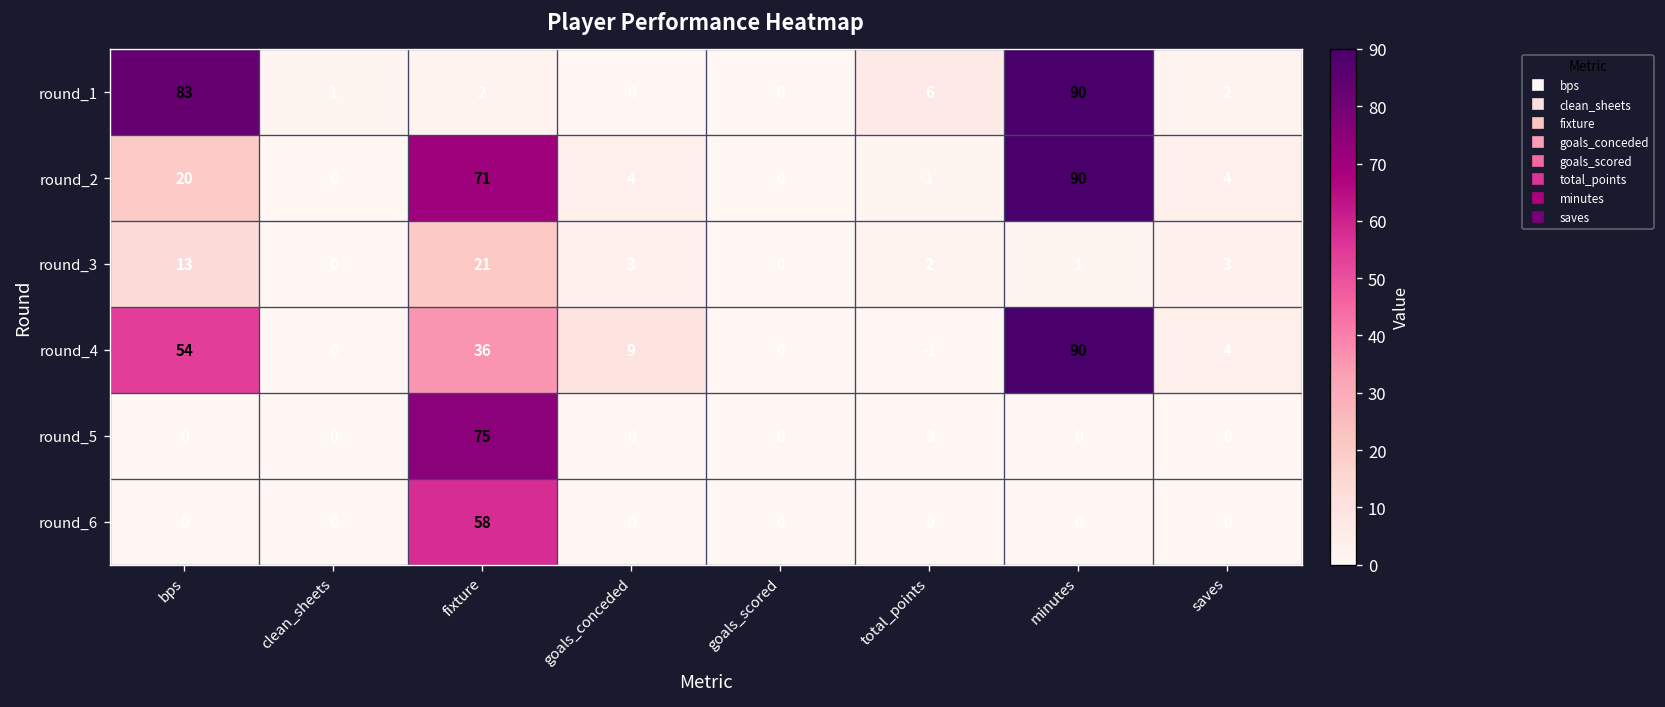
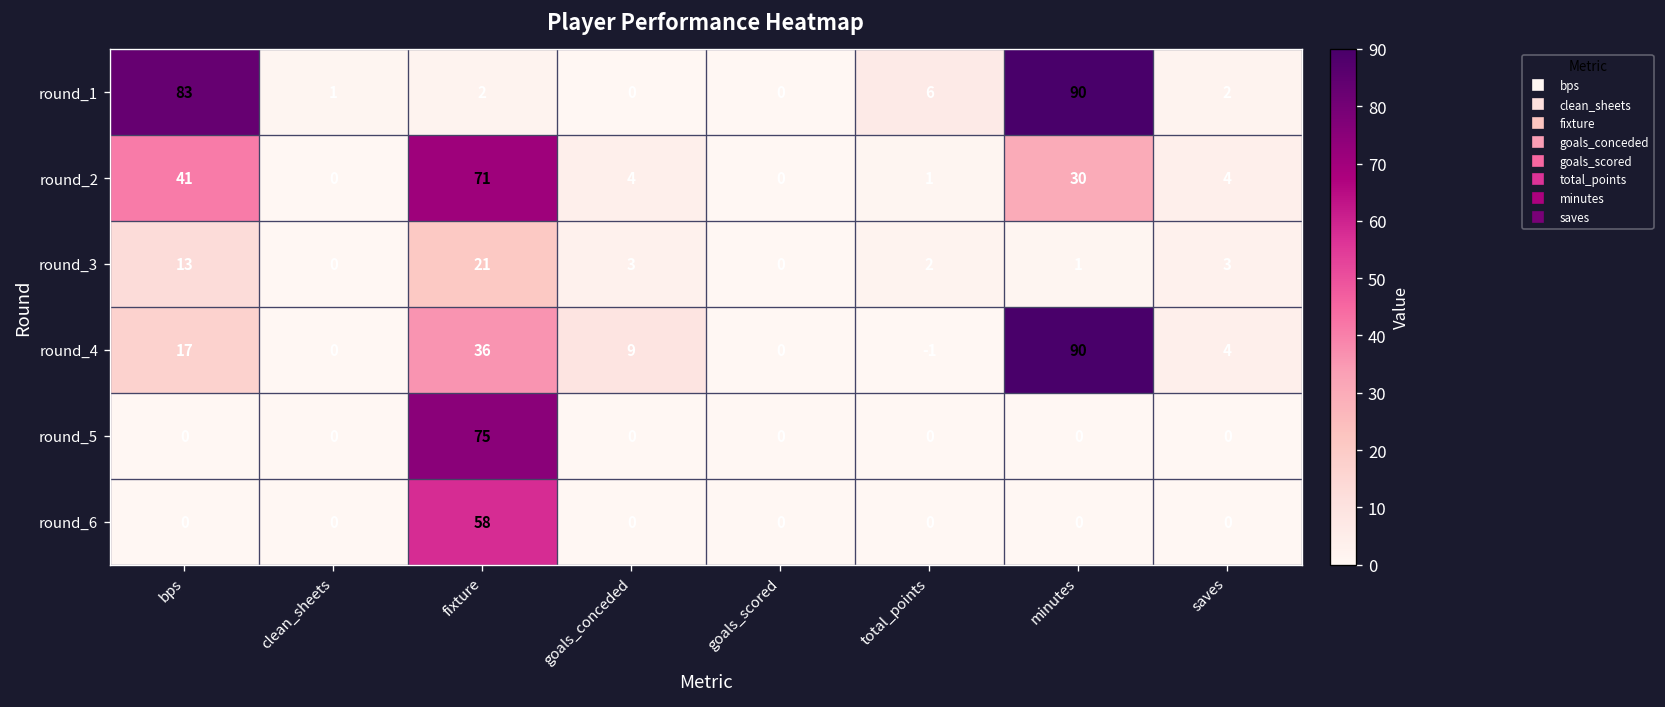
  {
    "round_1": {
      "bps": 83,
      "minutes": 90
    },
    "round_2": {
-     "bps": 20,
+     "bps": 41,
      "fixture": 71,
-     "minutes": 90
+     "minutes": 30
    },
    "round_3": {
      "fixture": 21
    },
    "round_4": {
-     "bps": 54,
+     "bps": 17,
      "fixture": 36,
      "minutes": 90
    },
    "round_5": {
      "fixture": 75
    },
    "round_6": {
      "fixture": 58
    }
  }
